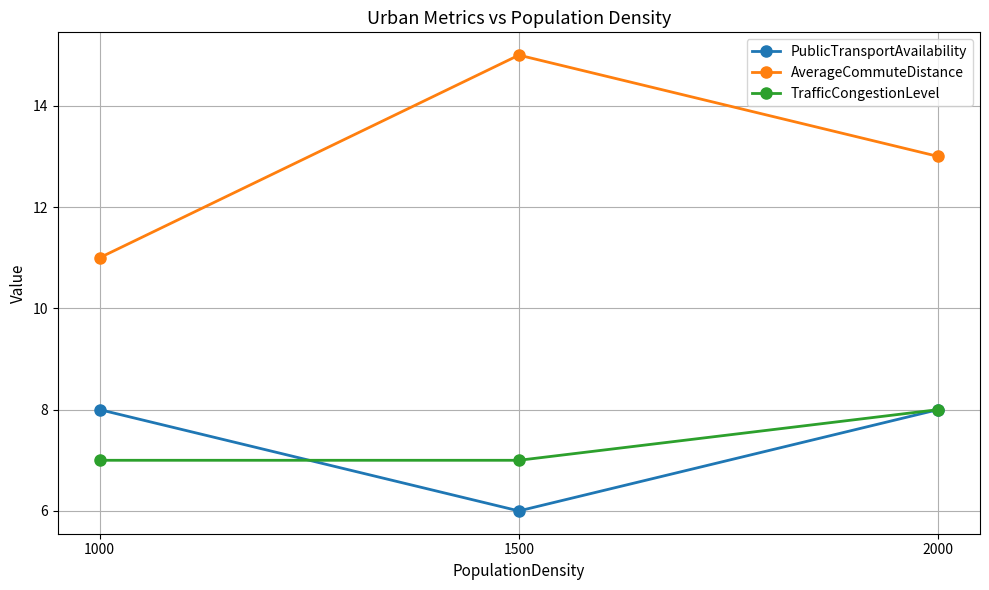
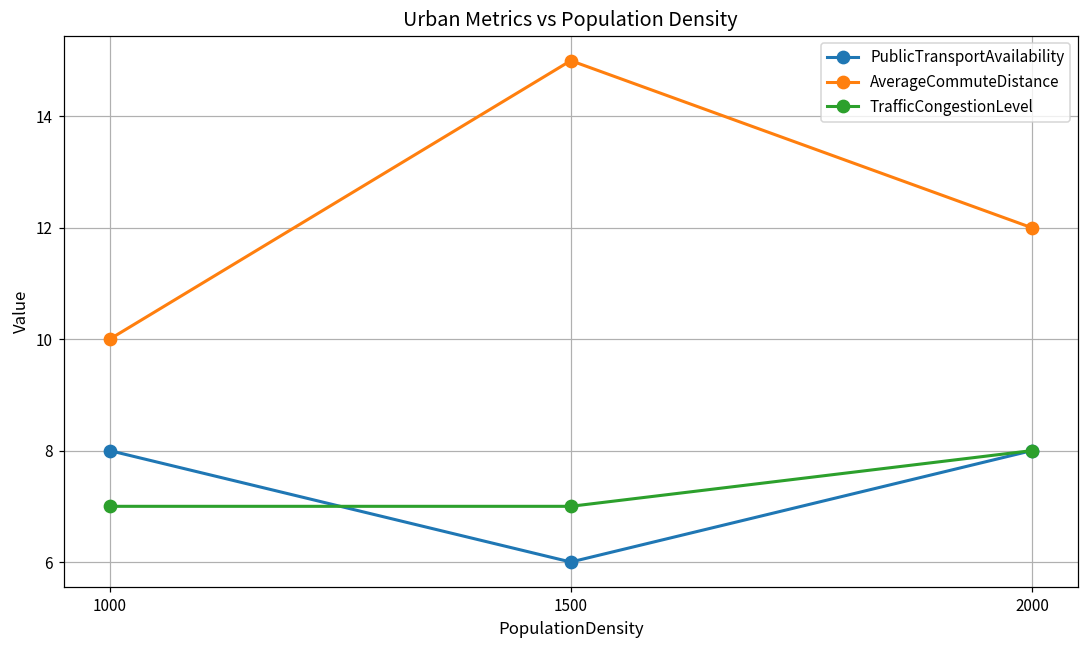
  {
    "PublicTransportAvailability": {
      "1000": 8,
      "1500": 6
    },
    "AverageCommuteDistance": {
-     "1000": 11,
+     "1000": 10,
      "1500": 15,
-     "2000": 13
+     "2000": 12
    },
    "TrafficCongestionLevel": {
      "1000": 7,
      "1500": 7
    }
  }
